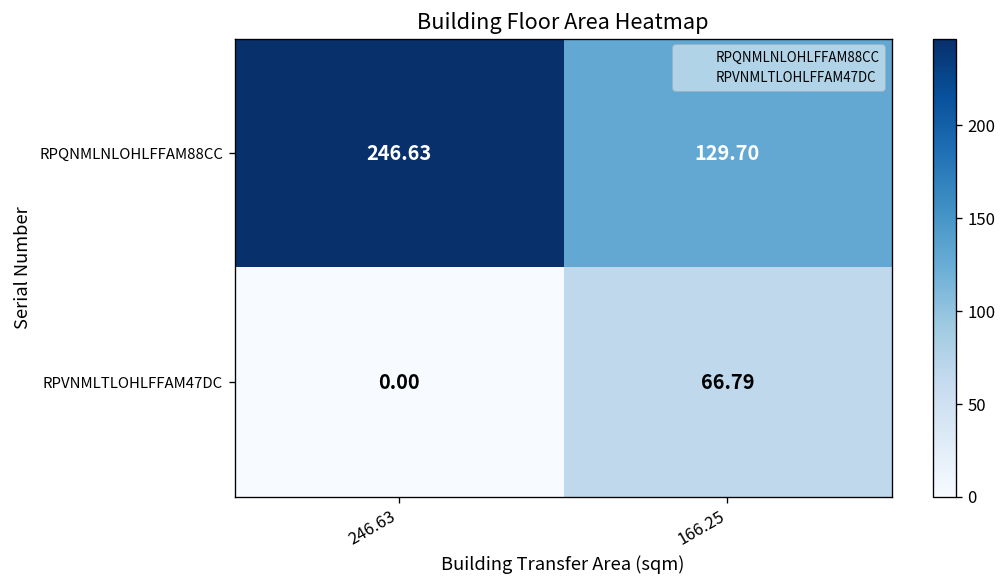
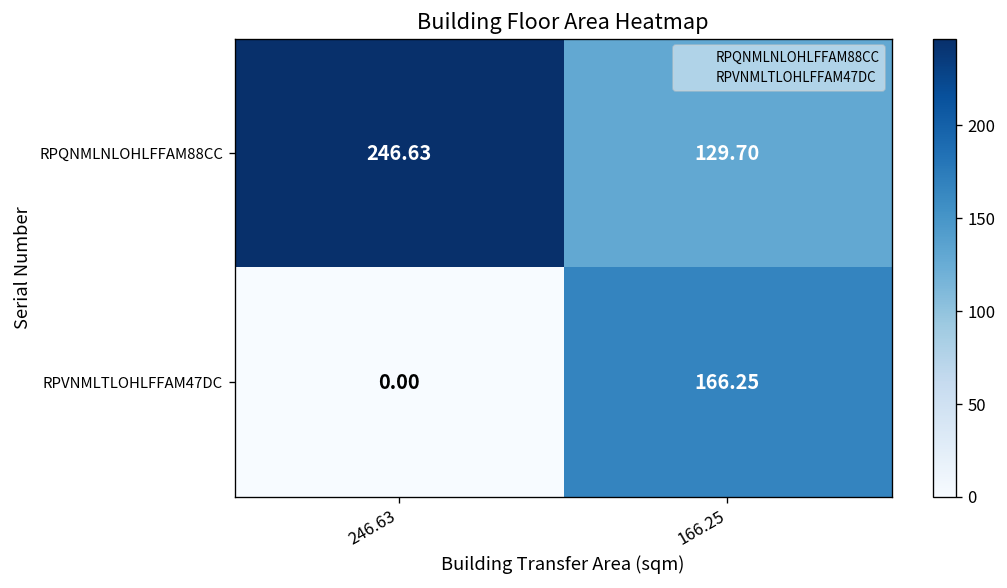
  {
    "RPQNMLNLOHLFFAM88CC": {
      "246.63": 246.63,
      "166.25": 129.70
    },
    "RPVNMLTLOHLFFAM47DC": {
      "246.63": 0.00,
-     "166.25": 66.79
+     "166.25": 166.25
    }
  }
